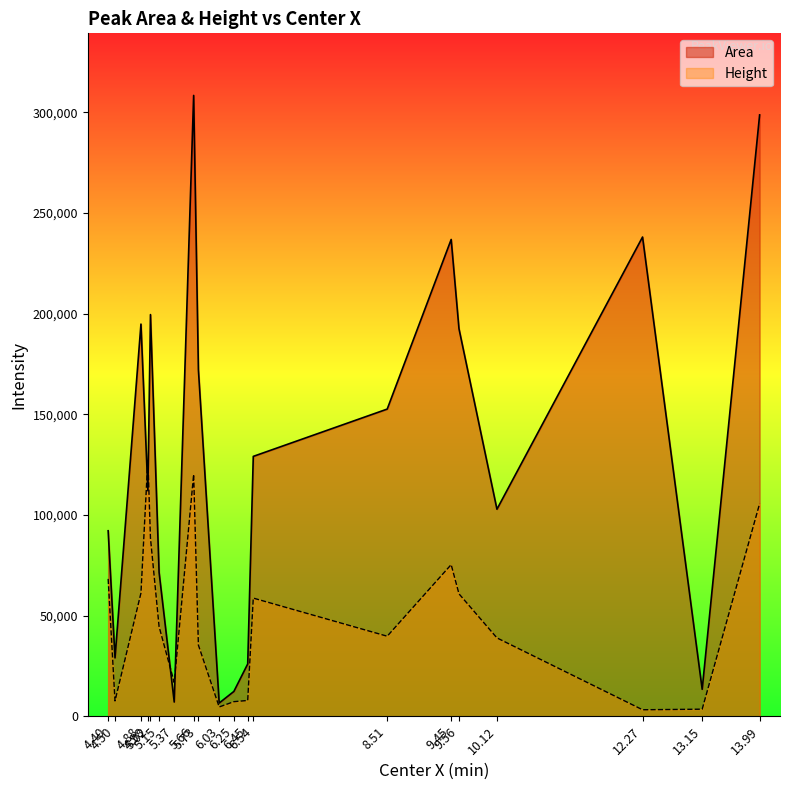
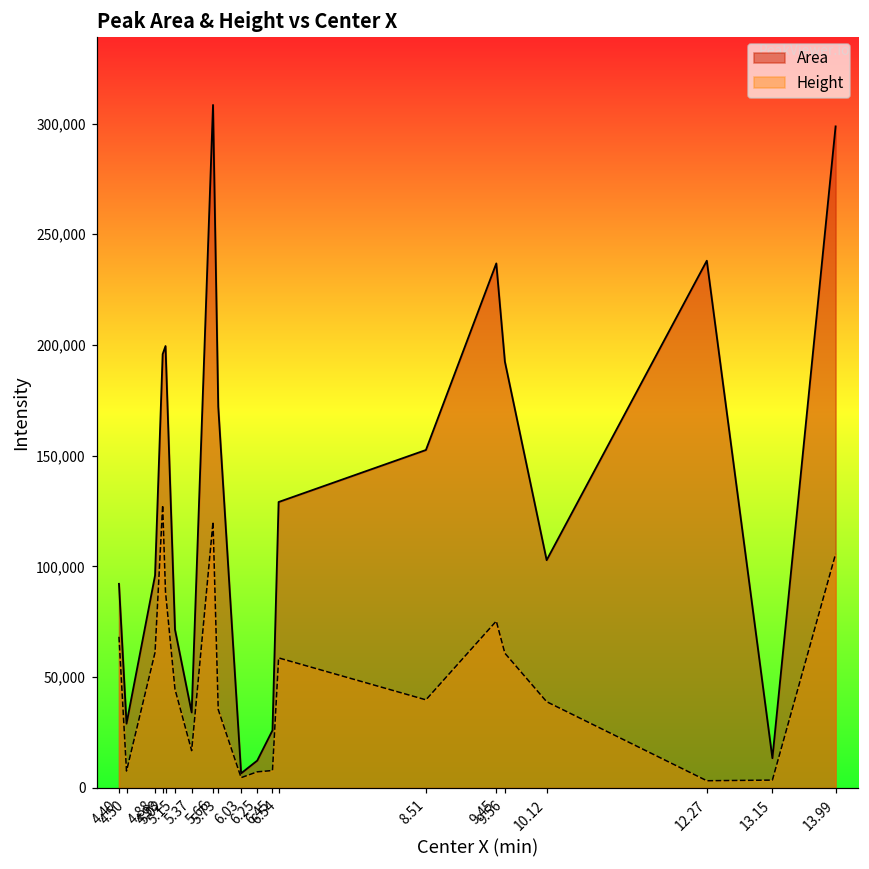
  {
    "Area": {
      "4.40": "92,000",
      "4.50": "29,000",
-     "4.88": "195,000",
-     "4.98": "112,000",
+     "4.88": "96,000",
+     "4.98": "196,000",
      "5.02": "200,000",
      "5.15": "72,000",
-     "5.37": "7,000",
+     "5.37": "34,000",
      "5.66": "308,000",
      "5.73": "172,000",
      "6.03": "7,000",
      "6.25": "12,000",
      "6.45": "26,000",
      "6.54": "129,000",
      "8.51": "153,000",
      "9.45": "237,000",
      "9.56": "193,000",
      "10.12": "103,000",
      "12.27": "238,000",
      "13.15": "13,000",
      "13.99": "299,000"
    },
    "Height": {
      "4.40": "68,000",
      "4.50": "8,000",
      "4.88": "61,000",
      "4.98": "128,000",
      "5.02": "89,000",
      "5.15": "45,000",
      "5.37": "17,000",
      "5.66": "120,000",
      "5.73": "35,000",
      "6.03": "5,000",
      "6.25": "7,000",
      "6.45": "8,000",
      "6.54": "59,000",
      "8.51": "40,000",
      "9.45": "75,000",
      "9.56": "61,000",
      "10.12": "39,000",
      "12.27": "3,000",
      "13.15": "4,000",
      "13.99": "106,000"
    }
  }
